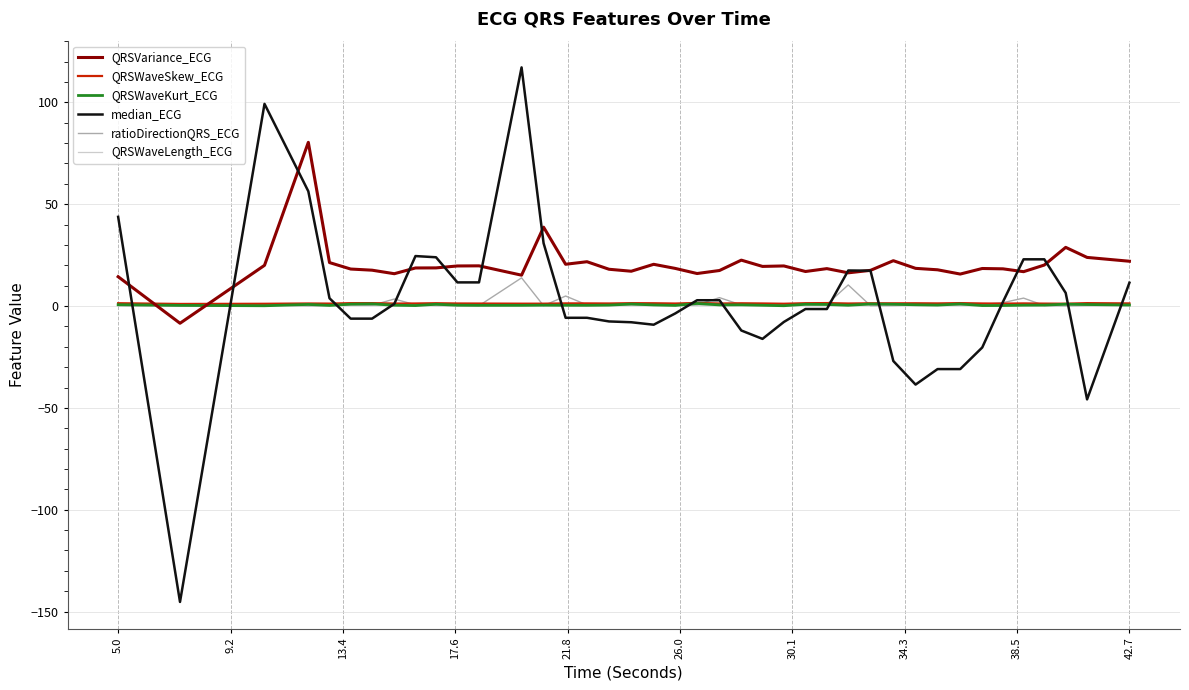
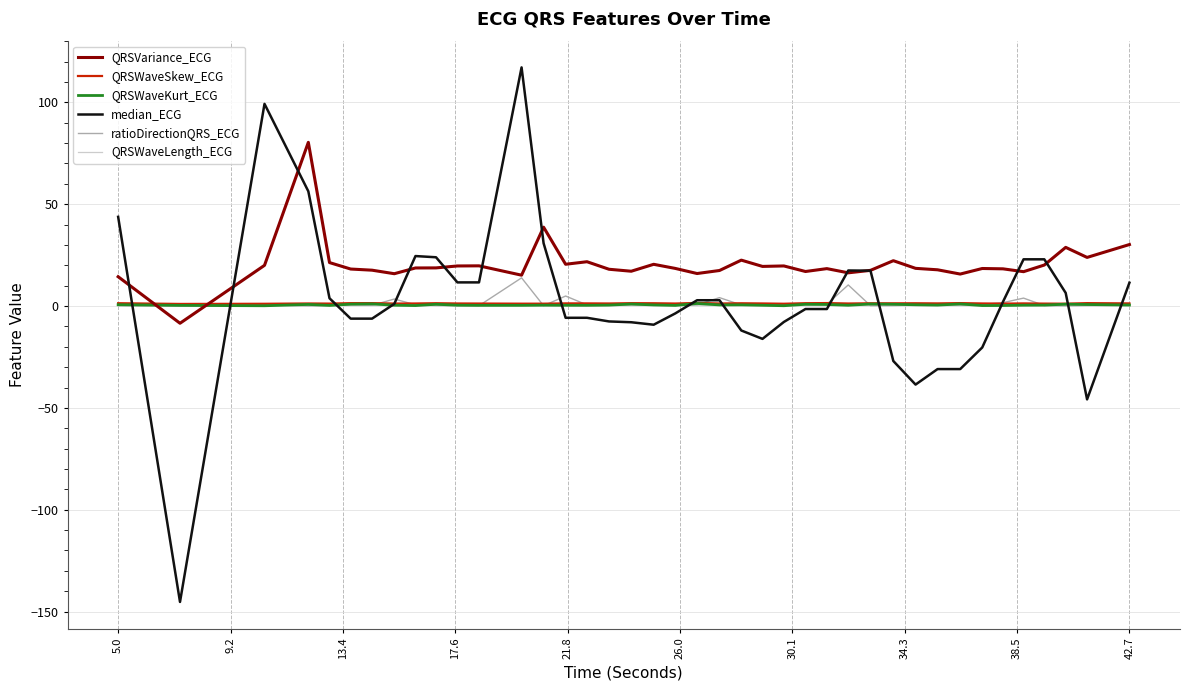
  {
    "QRSVariance_ECG": {
      "5.0": 14,
-     "42.7": 22
+     "42.7": 30
    },
    "median_ECG": {
      "5.0": 44,
      "42.7": 11
    }
  }
